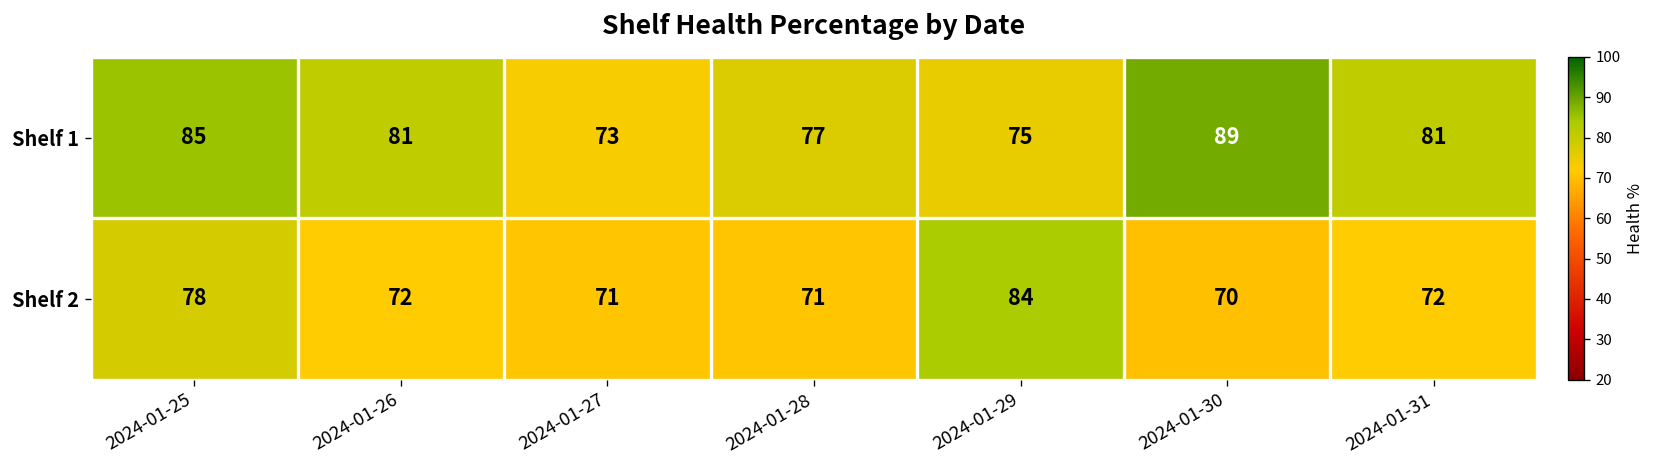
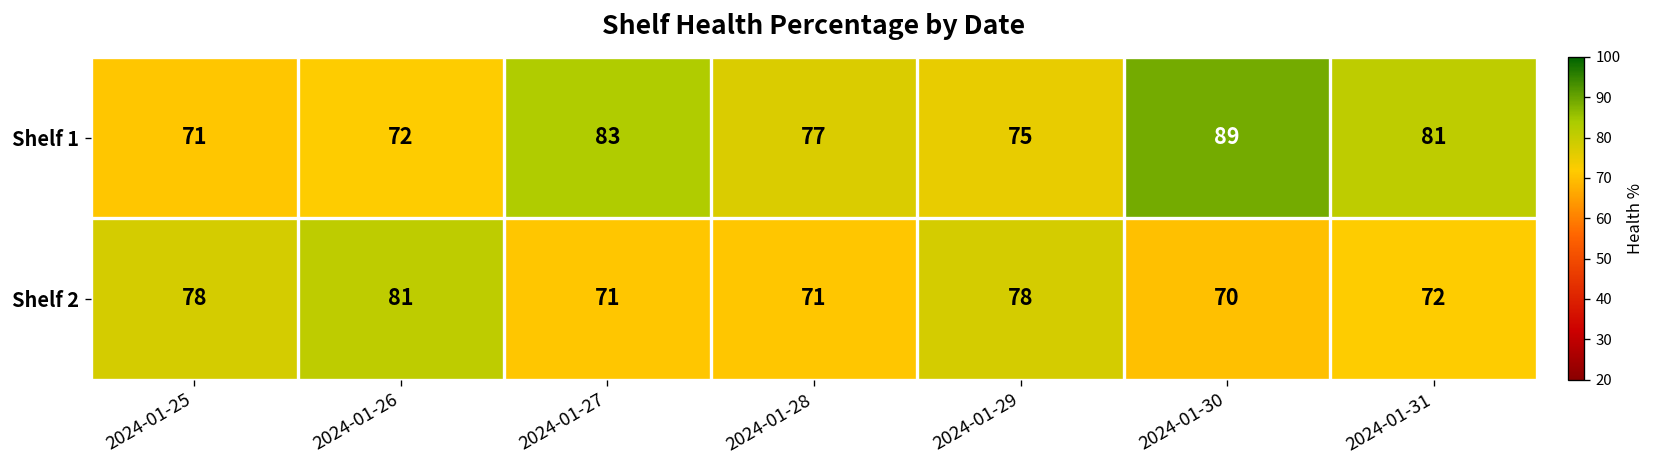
  {
    "Shelf 1": {
-     "2024-01-25": 85,
-     "2024-01-26": 81,
-     "2024-01-27": 73,
+     "2024-01-25": 71,
+     "2024-01-26": 72,
+     "2024-01-27": 83,
      "2024-01-28": 77,
      "2024-01-29": 75,
      "2024-01-30": 89,
      "2024-01-31": 81
    },
    "Shelf 2": {
      "2024-01-25": 78,
-     "2024-01-26": 72,
+     "2024-01-26": 81,
      "2024-01-27": 71,
      "2024-01-28": 71,
-     "2024-01-29": 84,
+     "2024-01-29": 78,
      "2024-01-30": 70,
      "2024-01-31": 72
    }
  }
